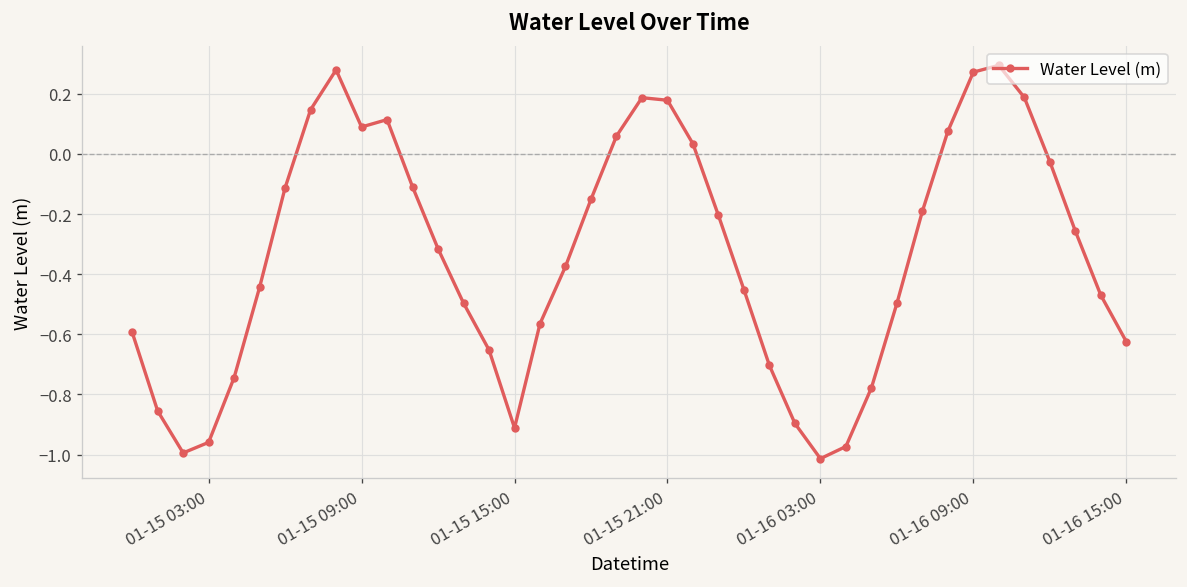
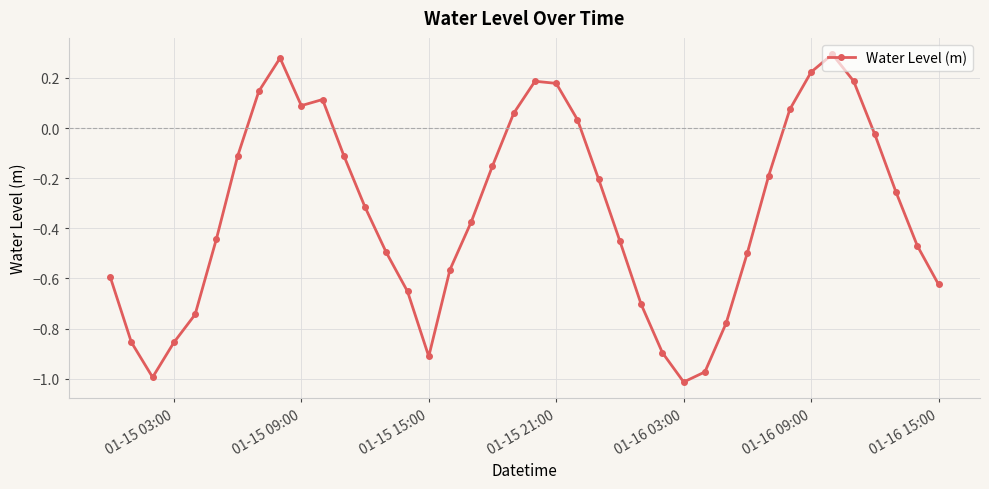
  {
-   "01-15 03:00": -0.96,
+   "01-15 03:00": -0.86,
    "01-15 09:00": 0.09,
    "01-15 15:00": -0.91,
    "01-15 21:00": 0.18,
    "01-16 03:00": -1.01,
-   "01-16 09:00": 0.27,
+   "01-16 09:00": 0.22,
    "01-16 15:00": -0.62
  }
